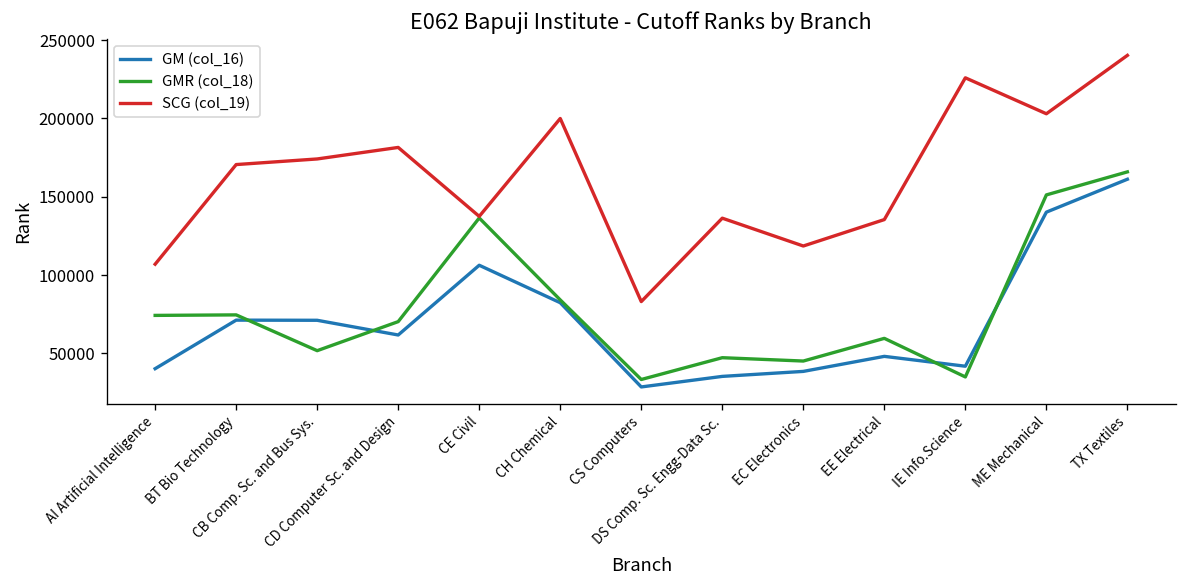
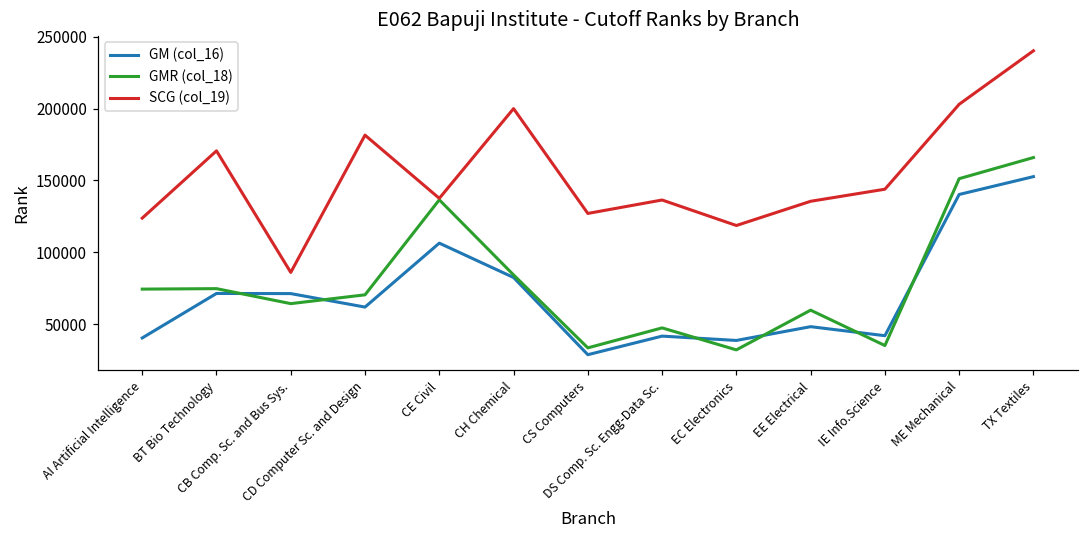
  {
    "GM (col_16)": {
      "AI Artificial Intelligence": 40000,
      "BT Bio Technology": 71000,
      "CB Comp. Sc. and Bus Sys.": 71000,
      "CD Computer Sc. and Design": 62000,
      "CE Civil": 106000,
      "CS Computers": 29000,
-     "DS Comp. Sc. Engg-Data Sc.": 35000,
+     "DS Comp. Sc. Engg-Data Sc.": 42000,
      "EC Electronics": 39000,
      "EE Electrical": 48000,
      "IE Info.Science": 42000,
      "ME Mechanical": 140000,
-     "TX Textiles": 161000
+     "TX Textiles": 153000
    },
    "GMR (col_18)": {
      "AI Artificial Intelligence": 74000,
      "BT Bio Technology": 75000,
-     "CB Comp. Sc. and Bus Sys.": 52000,
+     "CB Comp. Sc. and Bus Sys.": 64000,
      "CD Computer Sc. and Design": 70000,
      "CS Computers": 33000,
      "DS Comp. Sc. Engg-Data Sc.": 47000,
-     "EC Electronics": 45000,
+     "EC Electronics": 32000,
      "EE Electrical": 60000,
      "IE Info.Science": 35000,
      "ME Mechanical": 151000,
      "TX Textiles": 166000
    },
    "SCG (col_19)": {
-     "AI Artificial Intelligence": 107000,
+     "AI Artificial Intelligence": 124000,
      "BT Bio Technology": 171000,
-     "CB Comp. Sc. and Bus Sys.": 174000,
+     "CB Comp. Sc. and Bus Sys.": 86000,
      "CD Computer Sc. and Design": 181000,
      "CH Chemical": 200000,
-     "CS Computers": 83000,
+     "CS Computers": 127000,
      "DS Comp. Sc. Engg-Data Sc.": 136000,
      "EC Electronics": 119000,
      "EE Electrical": 135000,
-     "IE Info.Science": 226000,
+     "IE Info.Science": 144000,
      "ME Mechanical": 203000,
      "TX Textiles": 240000
    }
  }
